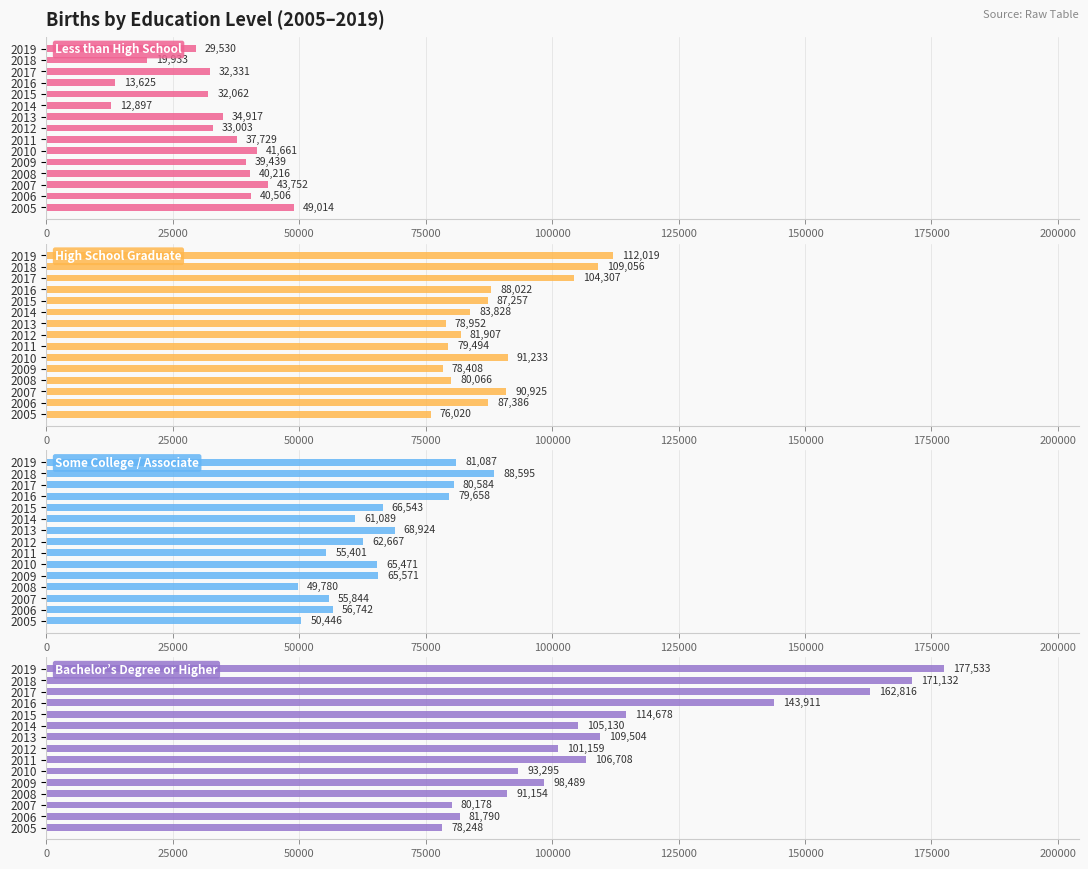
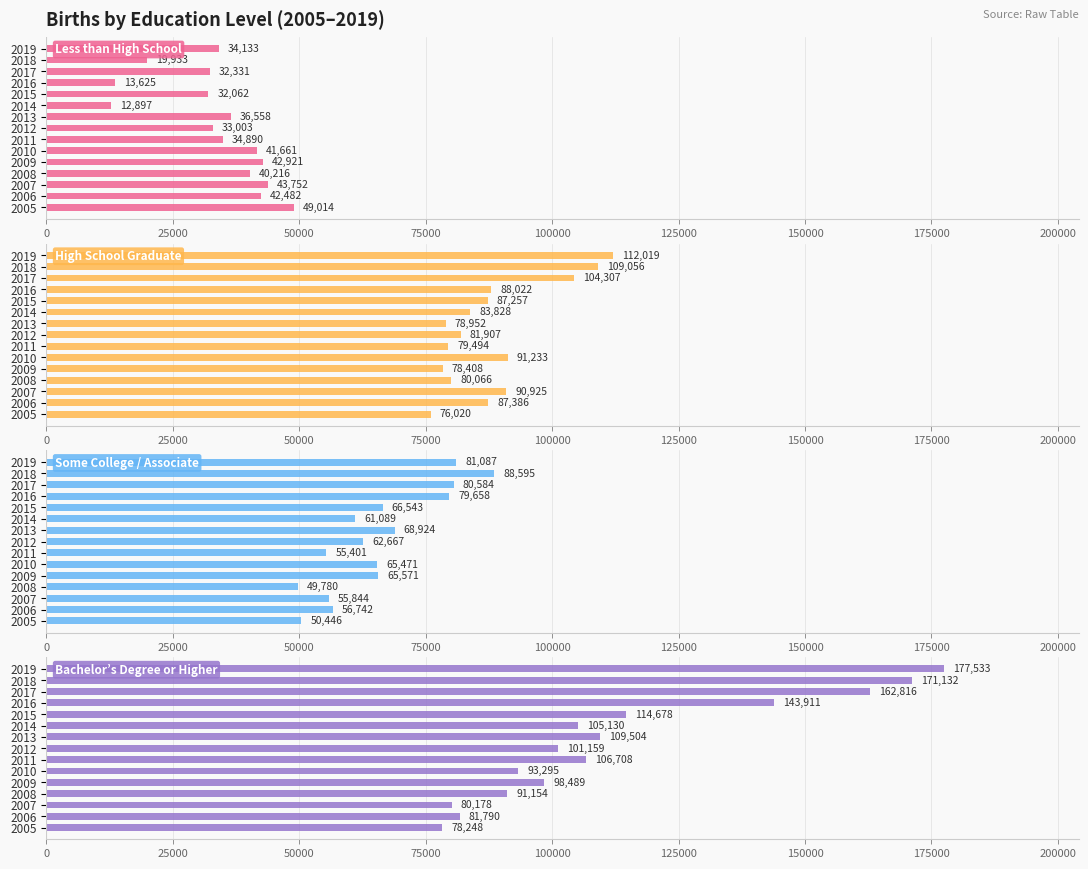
  {
    "Births by Education Level (2005–2019)": {
-     "2019": "29,530",
+     "2019": "34,133",
      "2017": "32,331",
      "2016": "13,625",
      "2015": "32,062",
      "2014": "12,897",
-     "2013": "34,917",
+     "2013": "36,558",
      "2012": "33,003",
-     "2011": "37,729",
+     "2011": "34,890",
      "2010": "41,661",
-     "2009": "39,439",
+     "2009": "42,921",
      "2008": "40,216",
      "2007": "43,752",
-     "2006": "40,506",
+     "2006": "42,482",
      "2005": "49,014"
    }
  }
